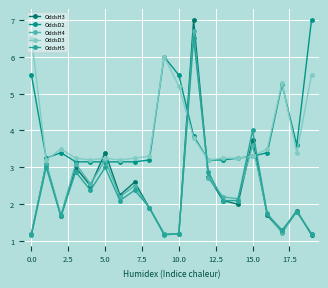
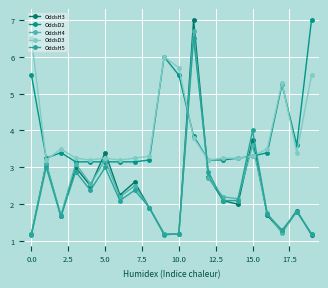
  {
    "OddsD3": {
-     "10.0": 5.2
+     "10.0": 5.7
    }
  }
